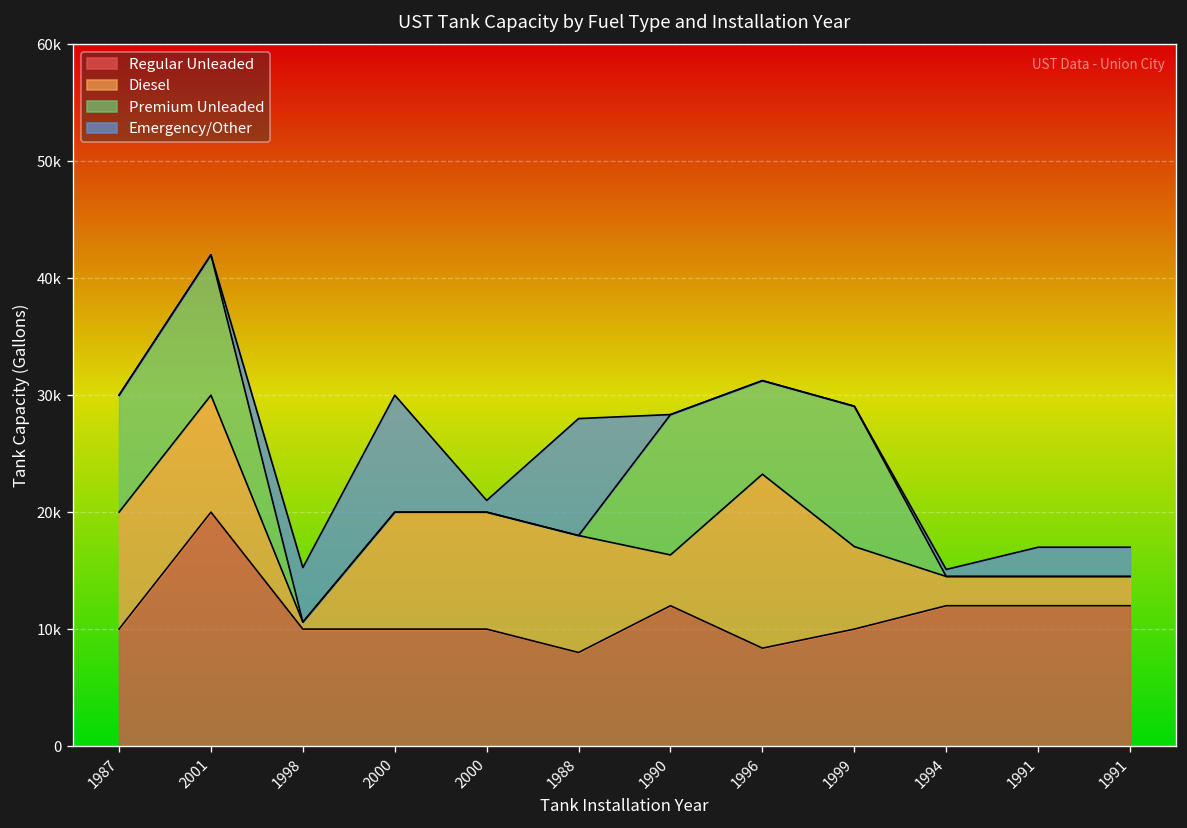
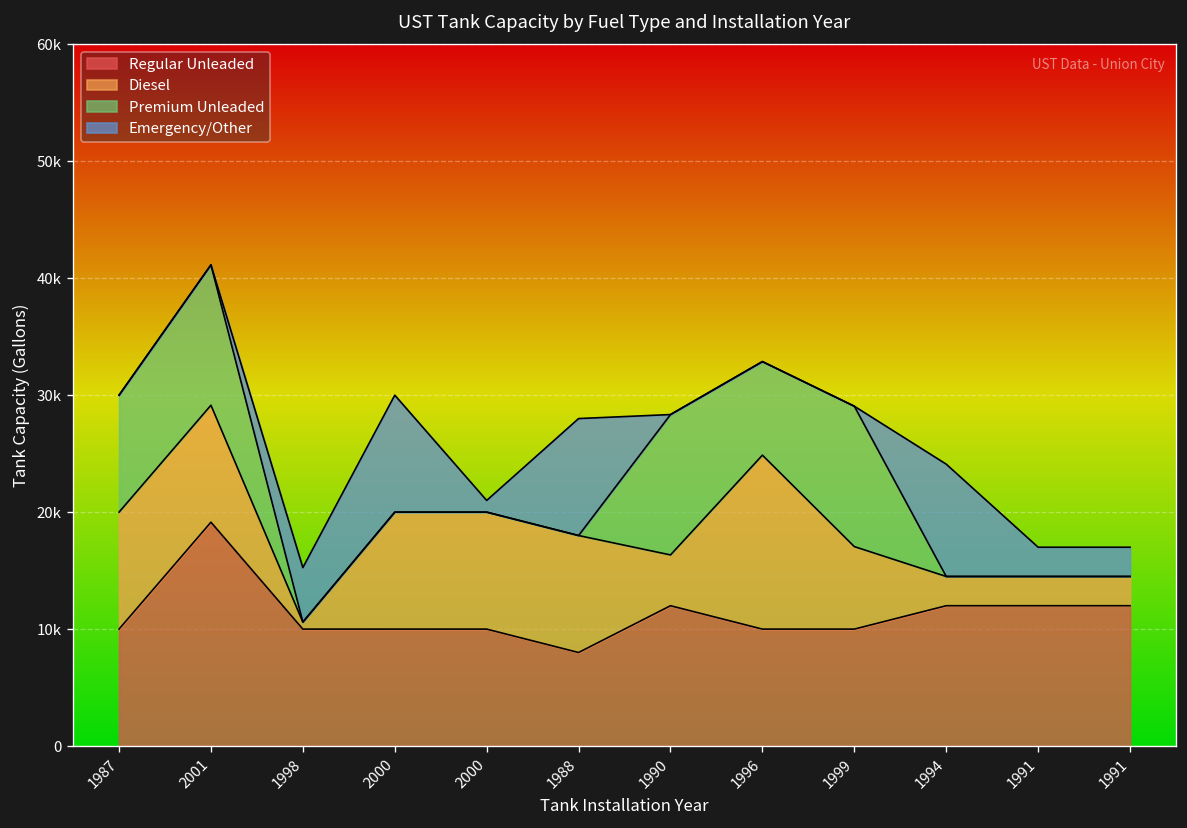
  {
    "Regular Unleaded": {
      "1987": 10000,
-     "2001": 20000,
+     "2001": 19000,
      "1998": 10000,
      "1988": 8000,
      "1990": 12000,
-     "1996": 8000,
+     "1996": 10000,
      "1999": 10000,
      "1994": 12000
    },
    "Diesel": {
      "1987": 10000,
      "2001": 10000,
      "1990": 4000,
      "1996": 15000,
      "1999": 7000
    },
    "Emergency/Other": {
      "1998": 5000,
      "1988": 10000,
-     "1994": 1000
+     "1994": 10000
    }
  }
